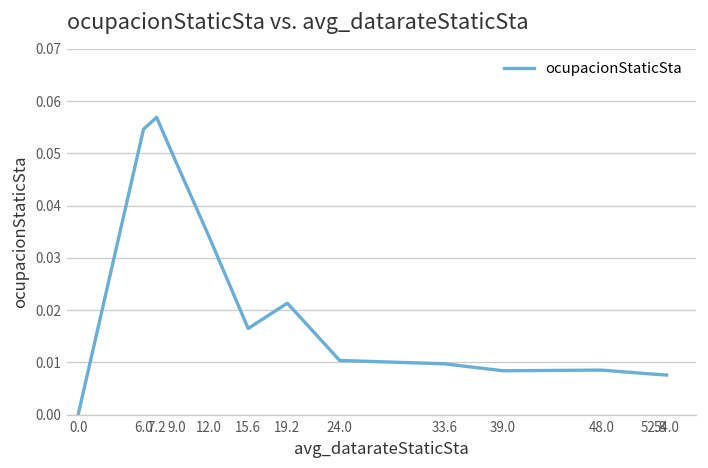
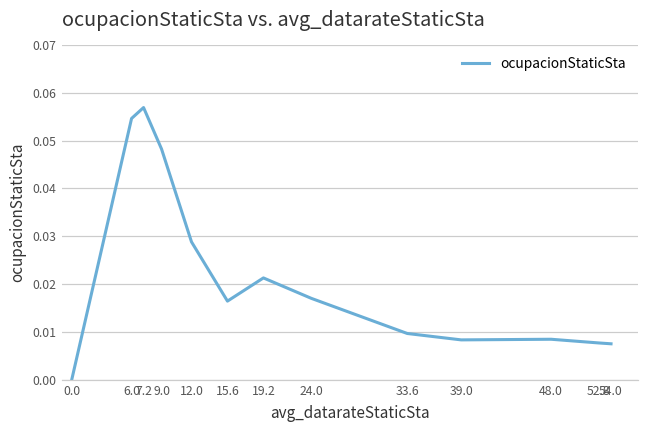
  {
    "0.0": 0.000,
    "9.0": 0.048,
-   "12.0": 0.034,
+   "12.0": 0.029,
    "15.6": 0.016,
    "19.2": 0.021,
-   "24.0": 0.010,
+   "24.0": 0.017,
    "33.6": 0.010,
    "39.0": 0.008,
    "48.0": 0.009
  }
